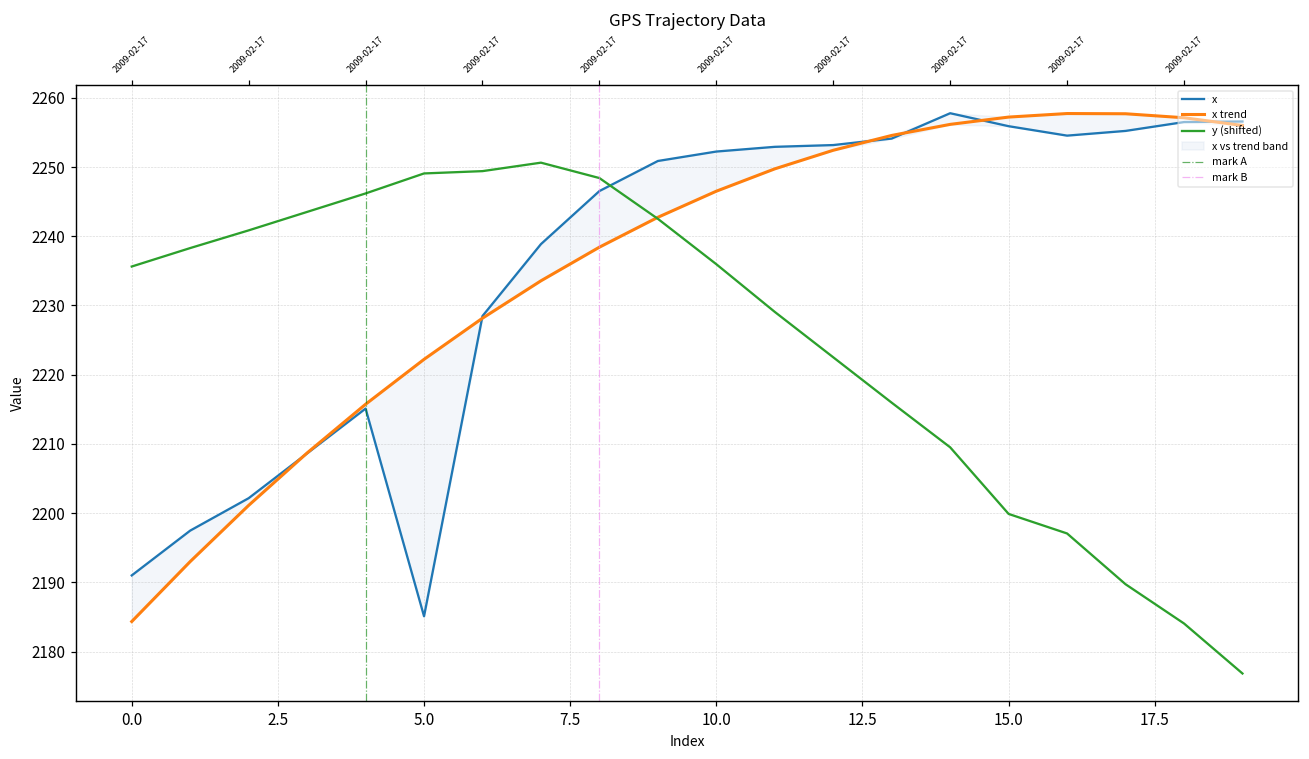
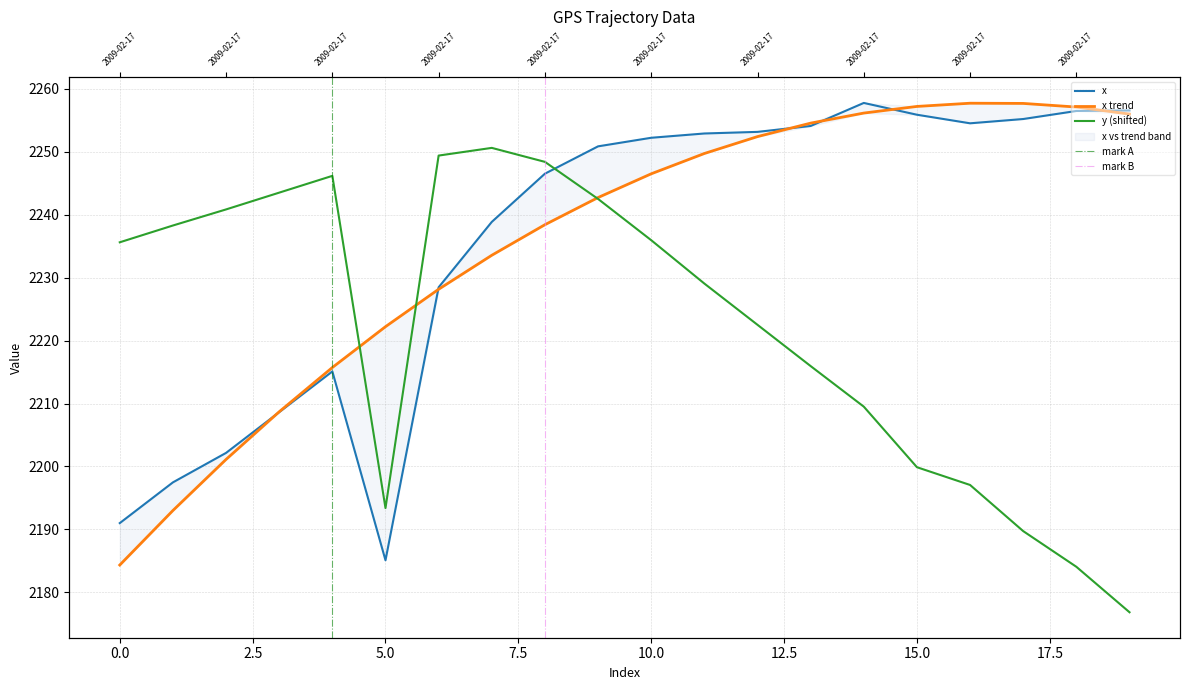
  {
    "x": {
      "5.0": 2185,
      "15.0": 2256
    },
    "x trend": {
      "0.0": 2184,
      "10.0": 2247
    },
    "y (shifted)": {
      "0.0": 2236,
-     "5.0": 2249,
+     "5.0": 2193,
      "10.0": 2236,
      "15.0": 2200
    }
  }
